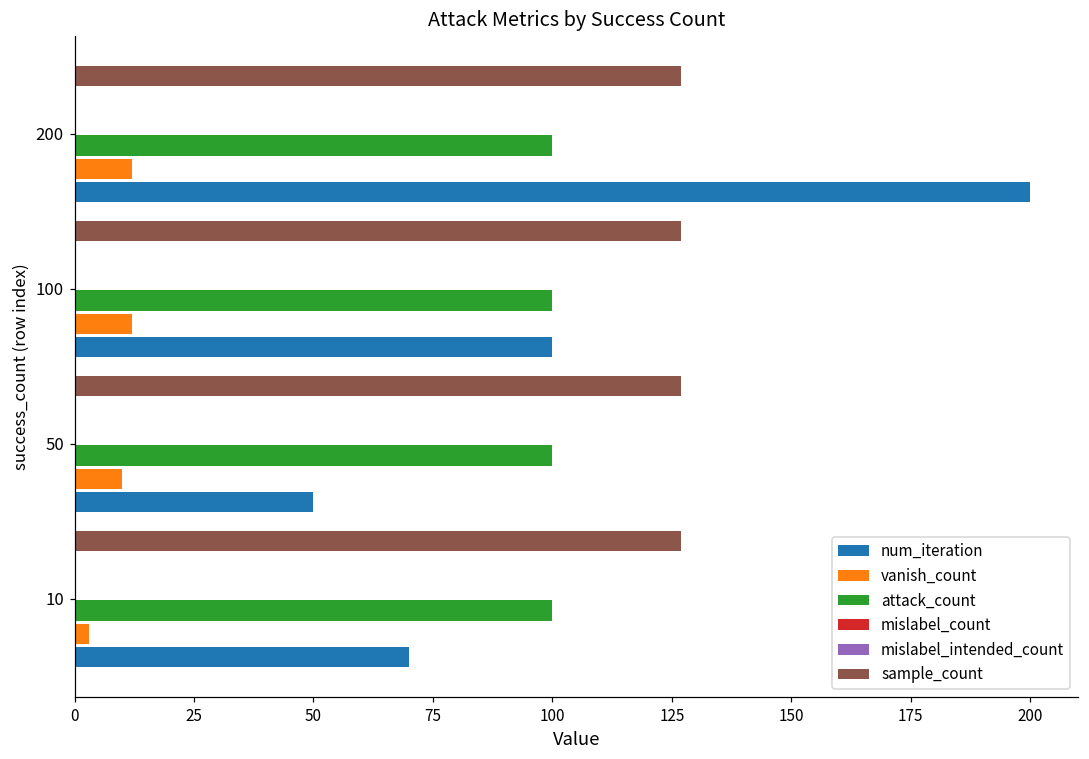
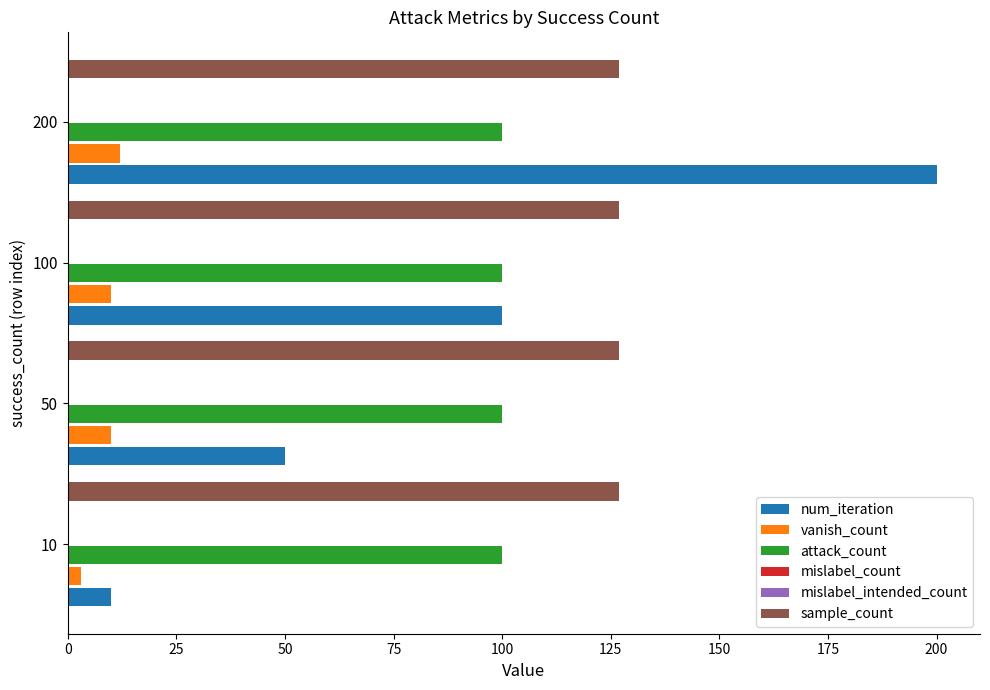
  {
    "num_iteration": {
      "200": 200,
      "100": 100,
      "50": 50,
-     "10": 70
+     "10": 10
    },
    "vanish_count": {
      "200": 12,
-     "100": 12,
+     "100": 10,
      "50": 10,
      "10": 3
    },
    "attack_count": {
      "200": 100,
      "100": 100,
      "50": 100,
      "10": 100
    },
    "mislabel_count": {
      "200": 0,
      "100": 0,
      "50": 0,
      "10": 0
    },
    "mislabel_intended_count": {
      "200": 0,
      "100": 0,
      "50": 0,
      "10": 0
    },
    "sample_count": {
      "200": 127,
      "100": 127,
      "50": 127,
      "10": 127
    }
  }
